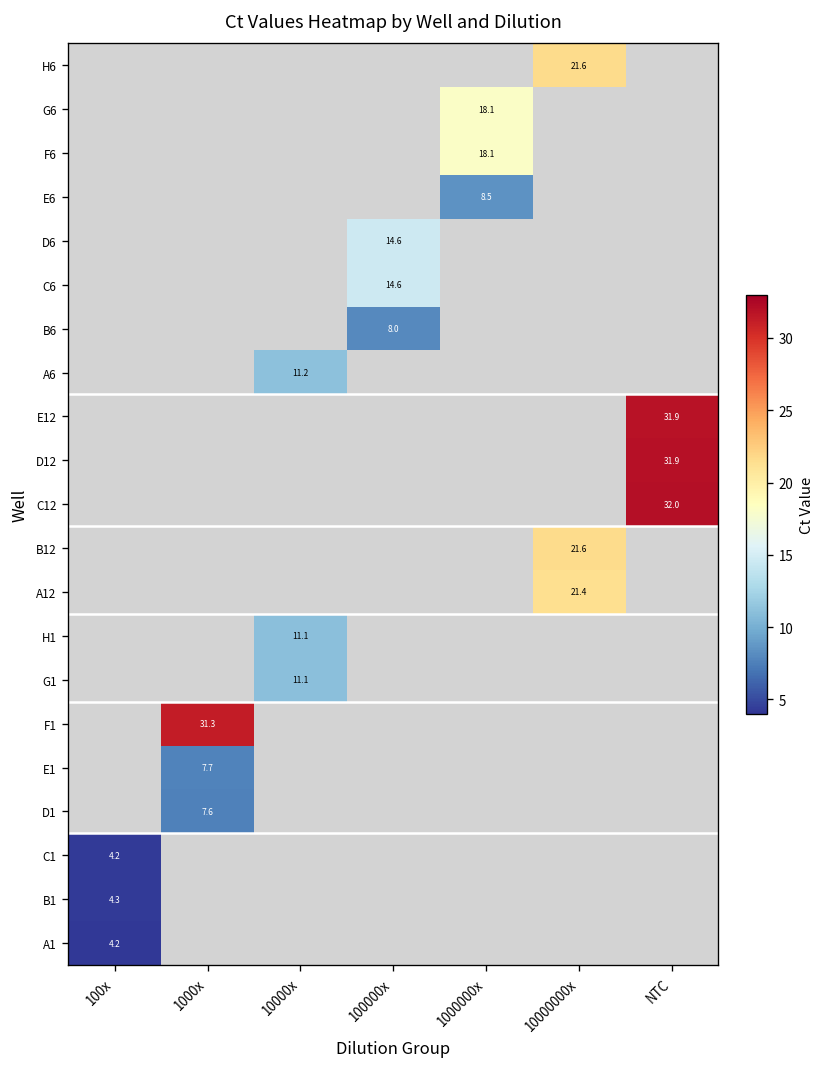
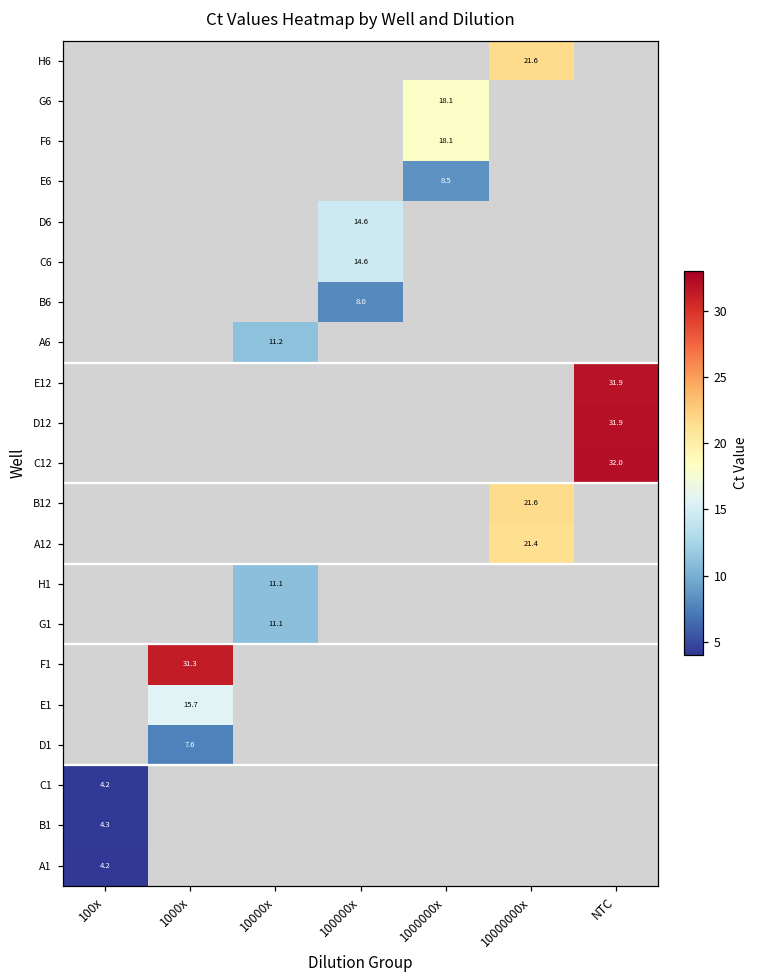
  {
    "H6": {
      "10000000x": 21.6
    },
    "G6": {
      "1000000x": 18.1
    },
    "F6": {
      "1000000x": 18.1
    },
    "E6": {
      "1000000x": 8.5
    },
    "D6": {
      "100000x": 14.6
    },
    "C6": {
      "100000x": 14.6
    },
    "B6": {
      "100000x": 8.0
    },
    "A6": {
      "10000x": 11.2
    },
    "E12": {
      "NTC": 31.9
    },
    "D12": {
      "NTC": 31.9
    },
    "C12": {
      "NTC": 32.0
    },
    "B12": {
      "10000000x": 21.6
    },
    "A12": {
      "10000000x": 21.4
    },
    "H1": {
      "10000x": 11.1
    },
    "G1": {
      "10000x": 11.1
    },
    "F1": {
      "1000x": 31.3
    },
    "E1": {
-     "1000x": 7.7
+     "1000x": 15.7
    },
    "D1": {
      "1000x": 7.6
    },
    "C1": {
      "100x": 4.2
    },
    "B1": {
      "100x": 4.3
    },
    "A1": {
      "100x": 4.2
    }
  }
